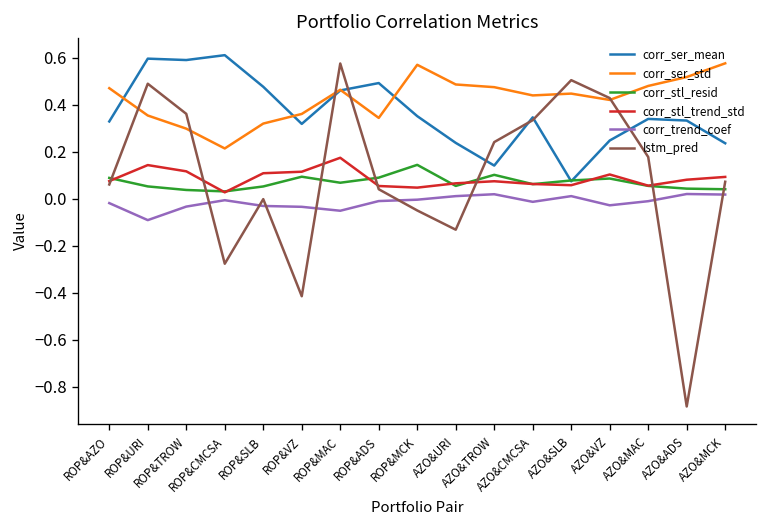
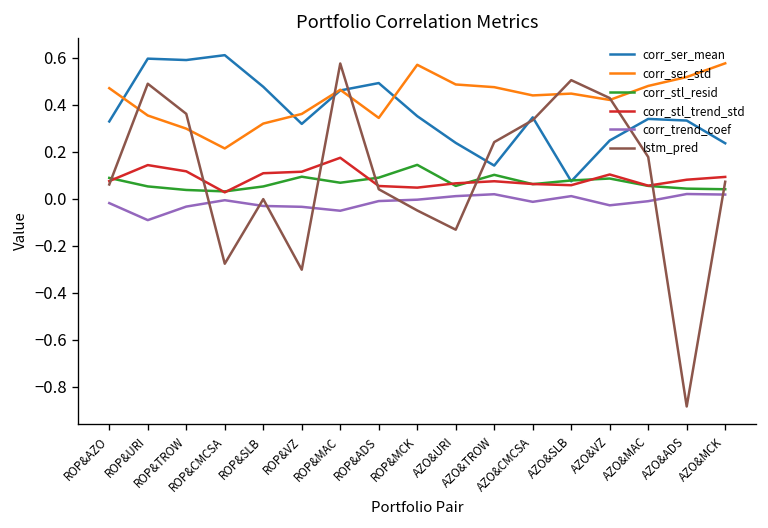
  {
    "corr_ser_mean": {
      "ROP&AZO": 0.33,
      "ROP&URI": 0.60,
      "ROP&TROW": 0.59,
      "ROP&CMCSA": 0.61,
      "ROP&SLB": 0.48,
      "ROP&VZ": 0.32,
      "ROP&ADS": 0.49,
      "ROP&MCK": 0.35,
      "AZO&URI": 0.24,
      "AZO&TROW": 0.14,
      "AZO&VZ": 0.25,
      "AZO&MAC": 0.34,
      "AZO&ADS": 0.33,
      "AZO&MCK": 0.24
    },
    "corr_ser_std": {
      "ROP&AZO": 0.47,
      "ROP&URI": 0.35,
      "ROP&TROW": 0.30,
      "ROP&CMCSA": 0.21,
      "ROP&SLB": 0.32,
      "ROP&VZ": 0.36,
      "ROP&ADS": 0.34,
      "ROP&MCK": 0.57,
      "AZO&URI": 0.49,
      "AZO&TROW": 0.48,
      "AZO&CMCSA": 0.44,
      "AZO&SLB": 0.45,
      "AZO&MAC": 0.48,
      "AZO&ADS": 0.52,
      "AZO&MCK": 0.58
    },
    "corr_stl_resid": {
      "ROP&AZO": 0.09,
      "ROP&URI": 0.05,
      "ROP&TROW": 0.04,
      "ROP&SLB": 0.05,
      "ROP&VZ": 0.09,
      "ROP&MAC": 0.07,
      "ROP&ADS": 0.09,
      "ROP&MCK": 0.14,
      "AZO&TROW": 0.10,
      "AZO&VZ": 0.09,
      "AZO&ADS": 0.04,
      "AZO&MCK": 0.04
    },
    "corr_stl_trend_std": {
      "ROP&AZO": 0.08,
      "ROP&URI": 0.14,
      "ROP&TROW": 0.12,
      "ROP&SLB": 0.11,
      "ROP&VZ": 0.12,
      "ROP&MAC": 0.17,
      "ROP&ADS": 0.05,
      "ROP&MCK": 0.05,
      "AZO&TROW": 0.07,
      "AZO&SLB": 0.06,
      "AZO&VZ": 0.10,
      "AZO&ADS": 0.08,
      "AZO&MCK": 0.09
    },
    "corr_trend_coef": {
      "ROP&AZO": -0.02,
      "ROP&URI": -0.09,
      "ROP&TROW": -0.03,
      "ROP&CMCSA": -0.01,
      "ROP&SLB": -0.03,
      "ROP&VZ": -0.03,
      "ROP&MAC": -0.05,
      "ROP&ADS": -0.01,
      "ROP&MCK": 0.00,
      "AZO&URI": 0.01,
      "AZO&TROW": 0.02,
      "AZO&CMCSA": -0.01,
      "AZO&SLB": 0.01,
      "AZO&VZ": -0.03,
      "AZO&MAC": -0.01,
      "AZO&ADS": 0.02,
      "AZO&MCK": 0.02
    },
    "lstm_pred": {
      "ROP&AZO": 0.06,
      "ROP&URI": 0.49,
      "ROP&TROW": 0.36,
      "ROP&CMCSA": -0.28,
      "ROP&SLB": 0.00,
-     "ROP&VZ": -0.41,
+     "ROP&VZ": -0.30,
      "ROP&MAC": 0.58,
      "ROP&ADS": 0.04,
      "ROP&MCK": -0.05,
      "AZO&URI": -0.13,
      "AZO&TROW": 0.24,
      "AZO&SLB": 0.51,
      "AZO&MAC": 0.18,
      "AZO&ADS": -0.88,
      "AZO&MCK": 0.07
    }
  }
